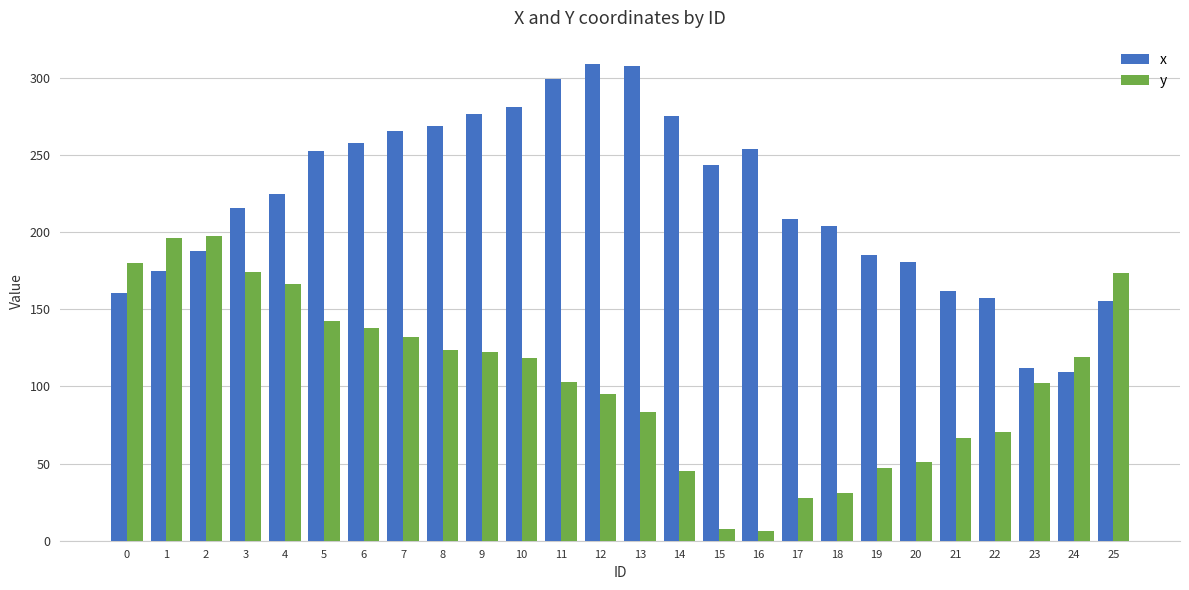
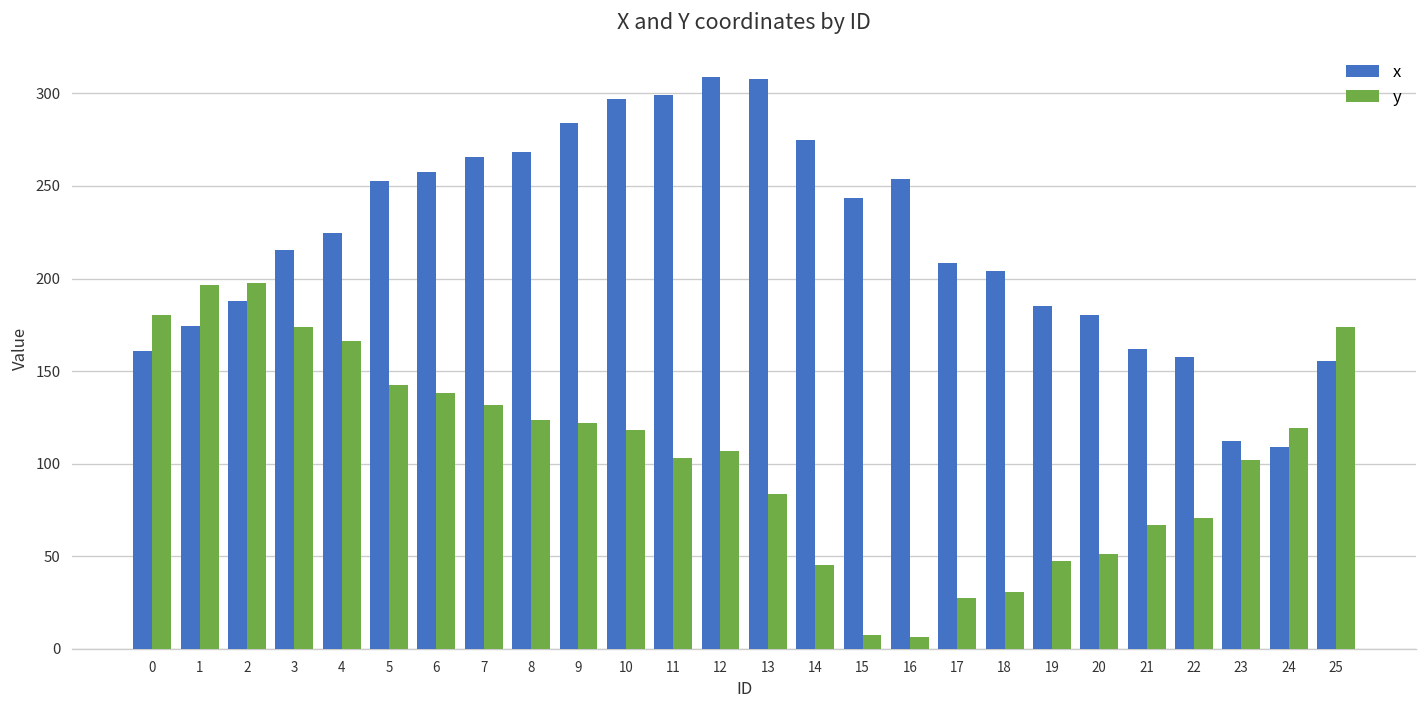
  {
    "x": {
      "0": 161,
      "1": 175,
      "2": 188,
      "3": 216,
      "4": 224,
      "5": 252,
      "6": 258,
      "7": 265,
      "8": 269,
-     "9": 277,
-     "10": 281,
+     "9": 284,
+     "10": 297,
      "11": 299,
      "12": 309,
      "13": 308,
      "14": 275,
      "15": 243,
      "16": 254,
      "17": 208,
      "18": 204,
      "19": 185,
      "20": 181,
      "21": 162,
      "22": 158,
      "23": 112,
      "24": 109,
      "25": 155
    },
    "y": {
      "0": 180,
      "1": 196,
      "2": 197,
      "3": 174,
      "4": 166,
      "5": 143,
      "6": 138,
      "7": 132,
      "8": 124,
      "9": 122,
      "10": 118,
      "11": 103,
-     "12": 95,
+     "12": 107,
      "13": 84,
      "14": 45,
      "15": 8,
      "16": 6,
      "17": 27,
      "18": 31,
      "19": 47,
      "20": 51,
      "21": 67,
      "22": 70,
      "23": 102,
      "24": 119,
      "25": 174
    }
  }
